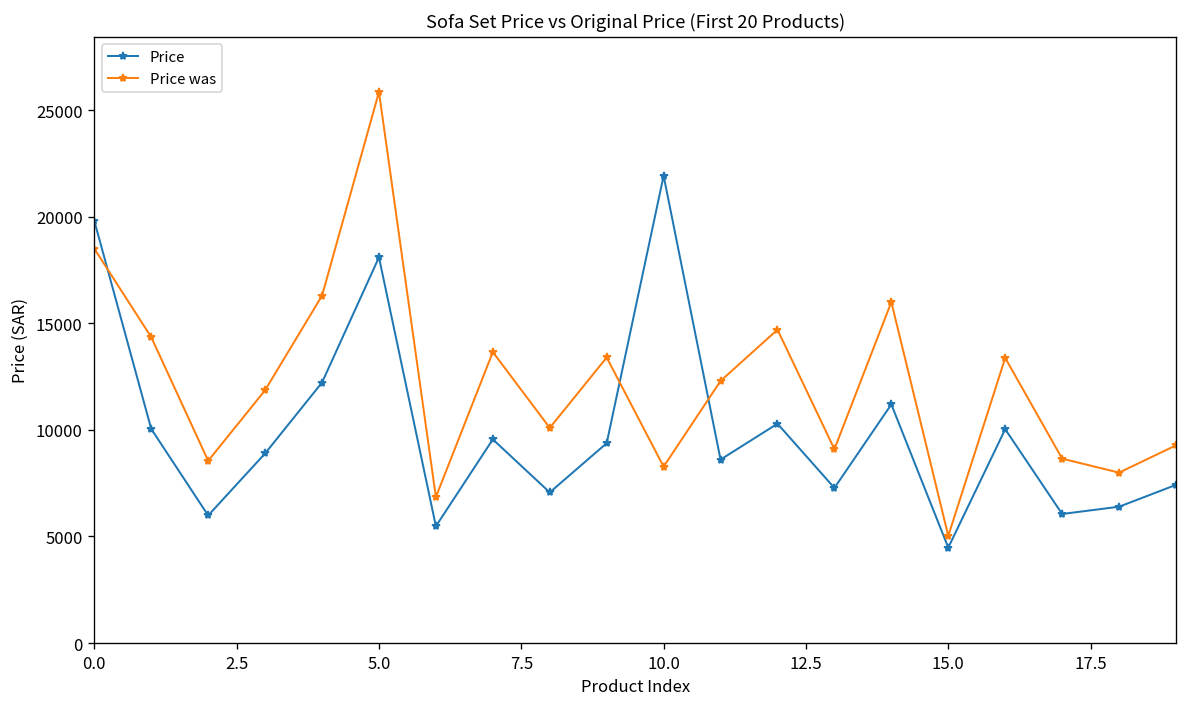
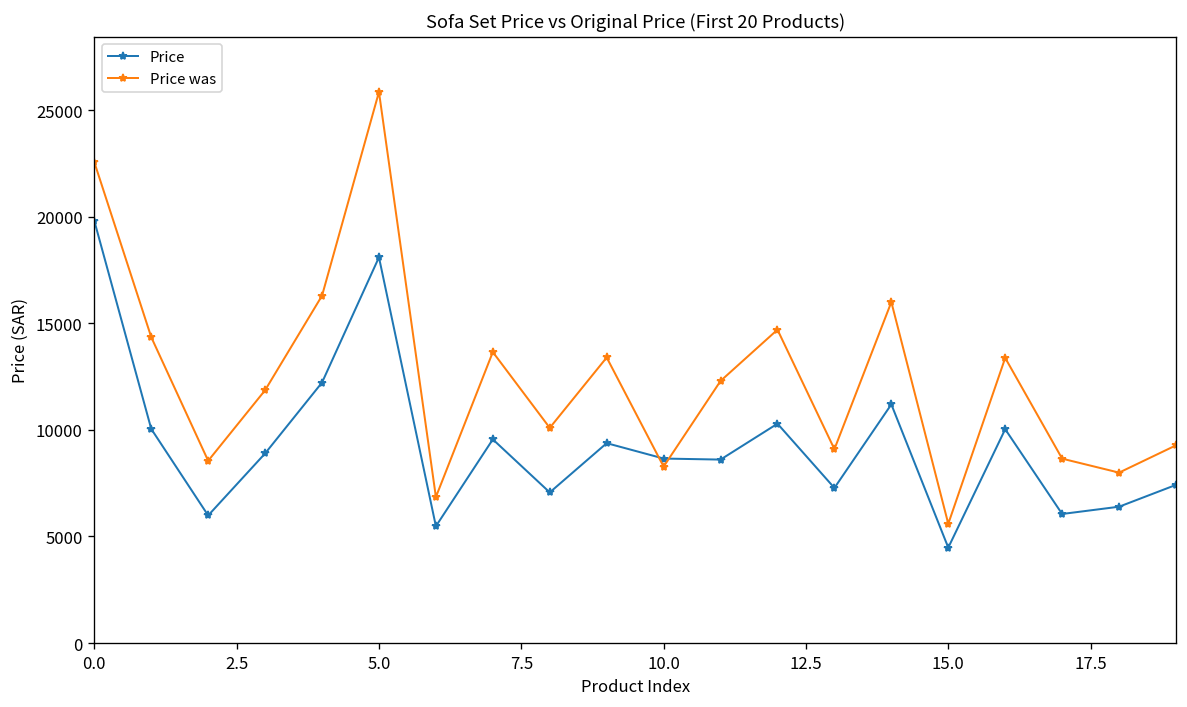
  {
    "Price": {
      "0.0": 19800,
      "5.0": 18100,
-     "10.0": 21900,
+     "10.0": 8700,
      "15.0": 4500
    },
    "Price was": {
-     "0.0": 18500,
+     "0.0": 22600,
      "5.0": 25900,
      "10.0": 8300,
-     "15.0": 5000
+     "15.0": 5600
    }
  }
